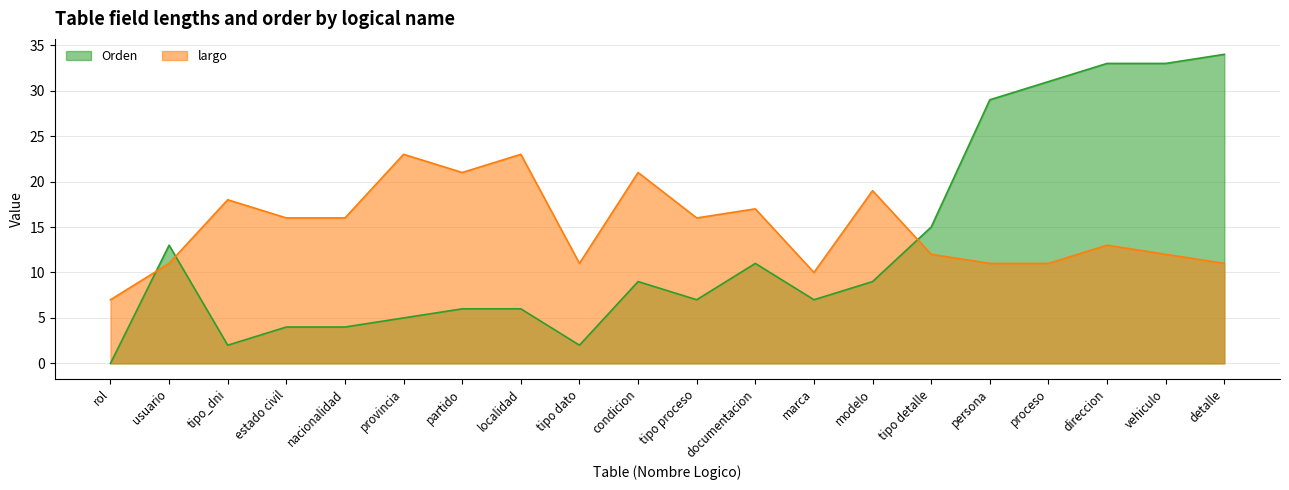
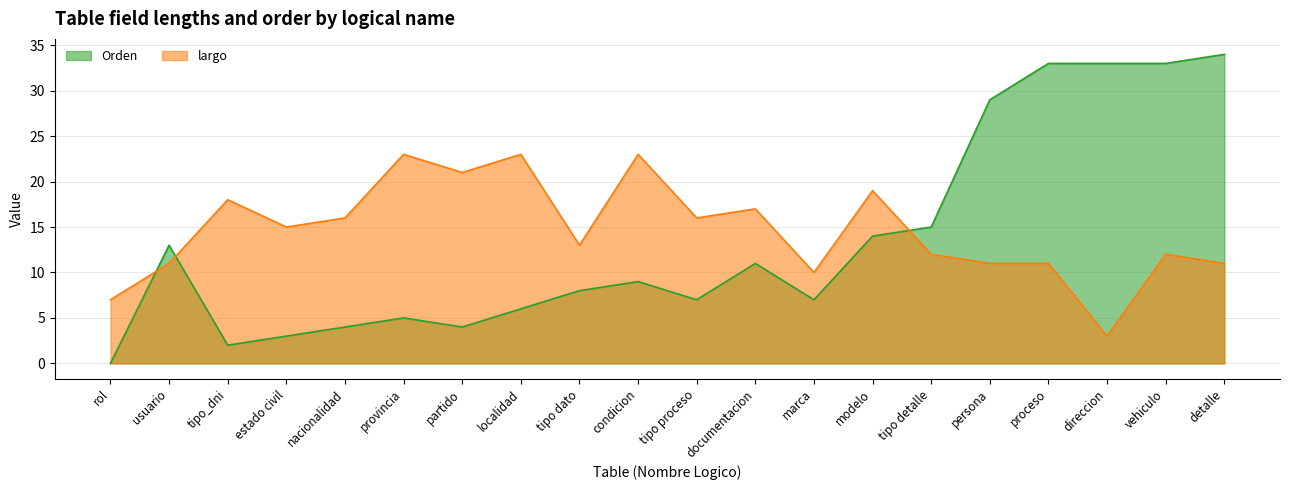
  {
    "Orden": {
      "rol": 0,
      "usuario": 13,
      "tipo_dni": 2,
-     "estado civil": 4,
+     "estado civil": 3,
      "nacionalidad": 4,
      "provincia": 5,
-     "partido": 6,
+     "partido": 4,
      "localidad": 6,
-     "tipo dato": 2,
+     "tipo dato": 8,
      "condicion": 9,
      "tipo proceso": 7,
      "documentacion": 11,
      "marca": 7,
-     "modelo": 9,
+     "modelo": 14,
      "tipo detalle": 15,
      "persona": 29,
-     "proceso": 31,
+     "proceso": 33,
      "direccion": 33,
      "vehiculo": 33,
      "detalle": 34
    },
    "largo": {
      "rol": 7,
      "usuario": 11,
      "tipo_dni": 18,
-     "estado civil": 16,
+     "estado civil": 15,
      "nacionalidad": 16,
      "provincia": 23,
      "partido": 21,
      "localidad": 23,
-     "tipo dato": 11,
-     "condicion": 21,
+     "tipo dato": 13,
+     "condicion": 23,
      "tipo proceso": 16,
      "documentacion": 17,
      "marca": 10,
      "modelo": 19,
      "tipo detalle": 12,
      "persona": 11,
      "proceso": 11,
-     "direccion": 13,
+     "direccion": 3,
      "vehiculo": 12,
      "detalle": 11
    }
  }
